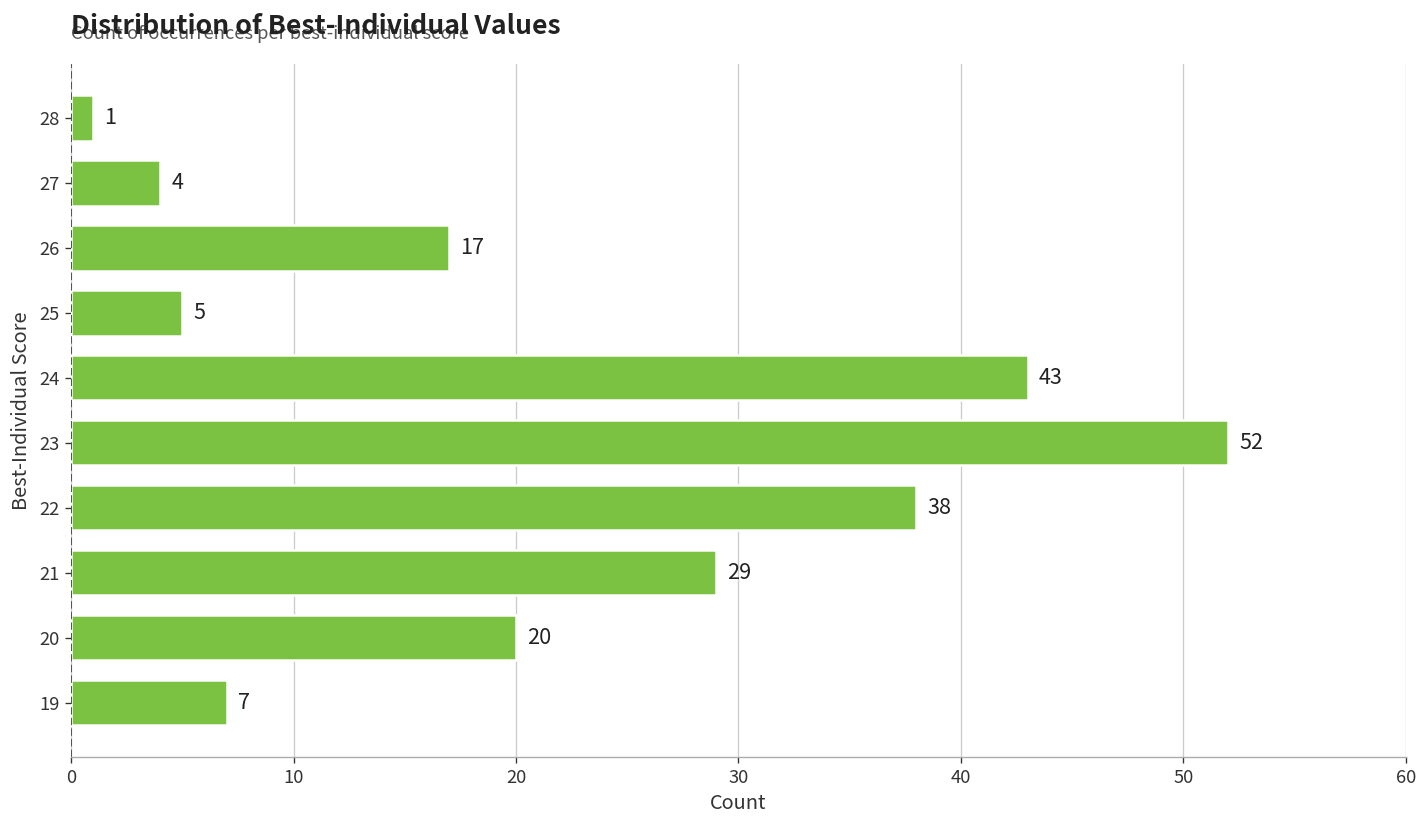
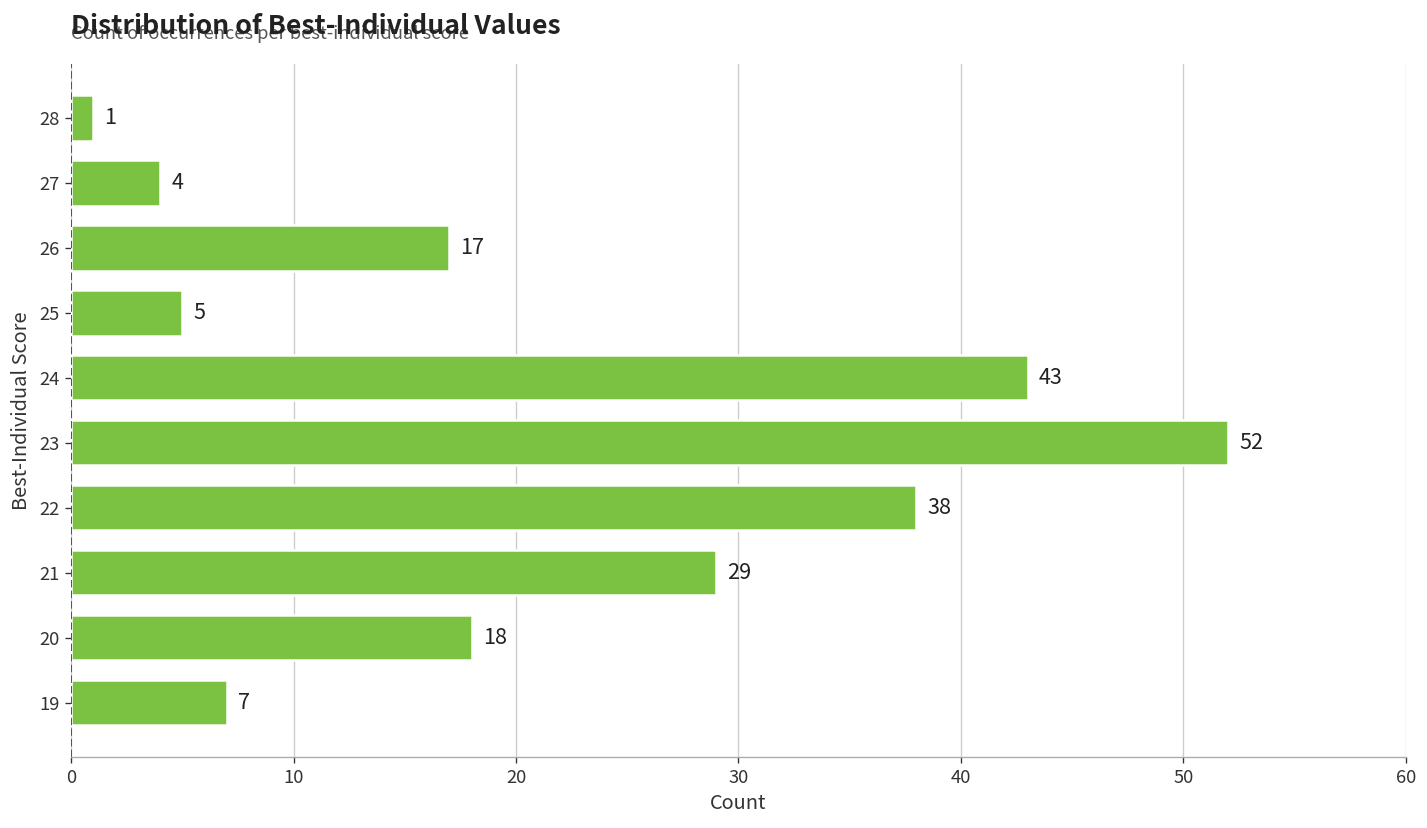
  {
    "28": 1,
    "27": 4,
    "26": 17,
    "25": 5,
    "24": 43,
    "23": 52,
    "22": 38,
    "21": 29,
-   "20": 20,
+   "20": 18,
    "19": 7
  }
